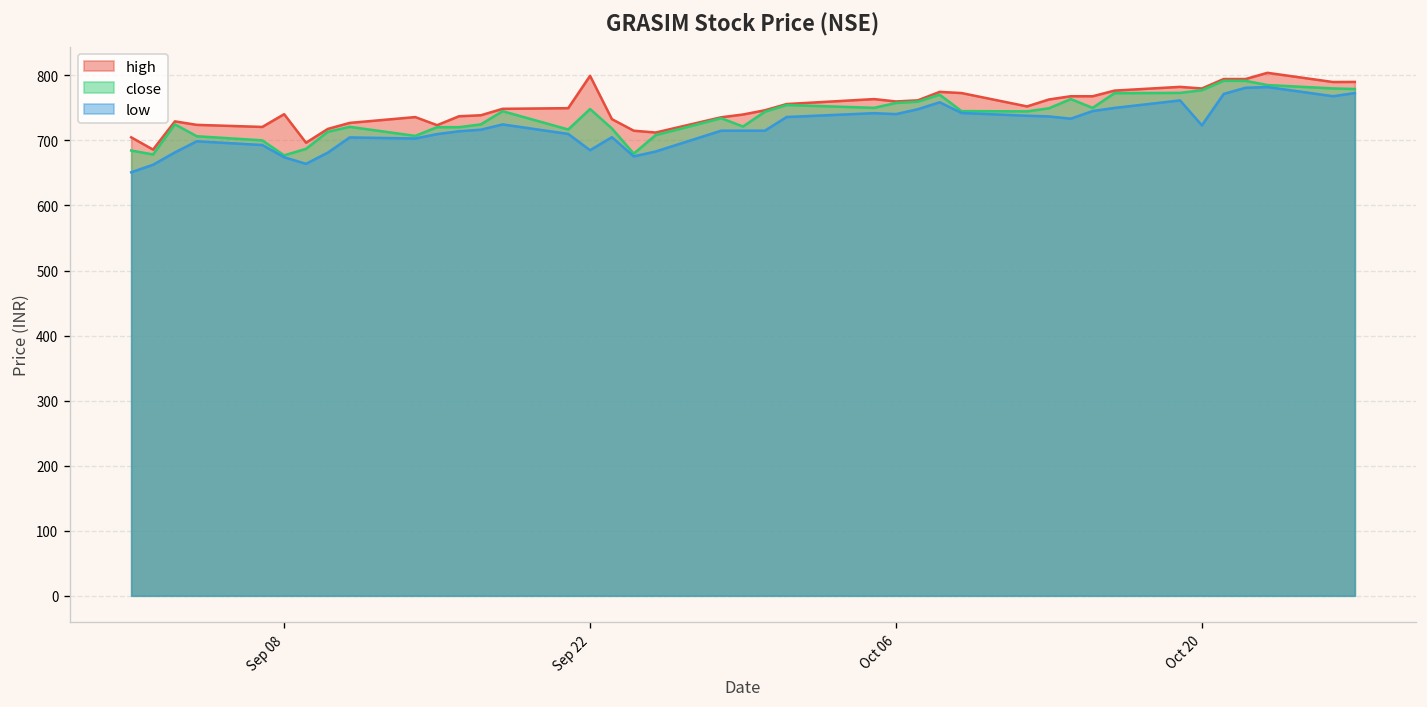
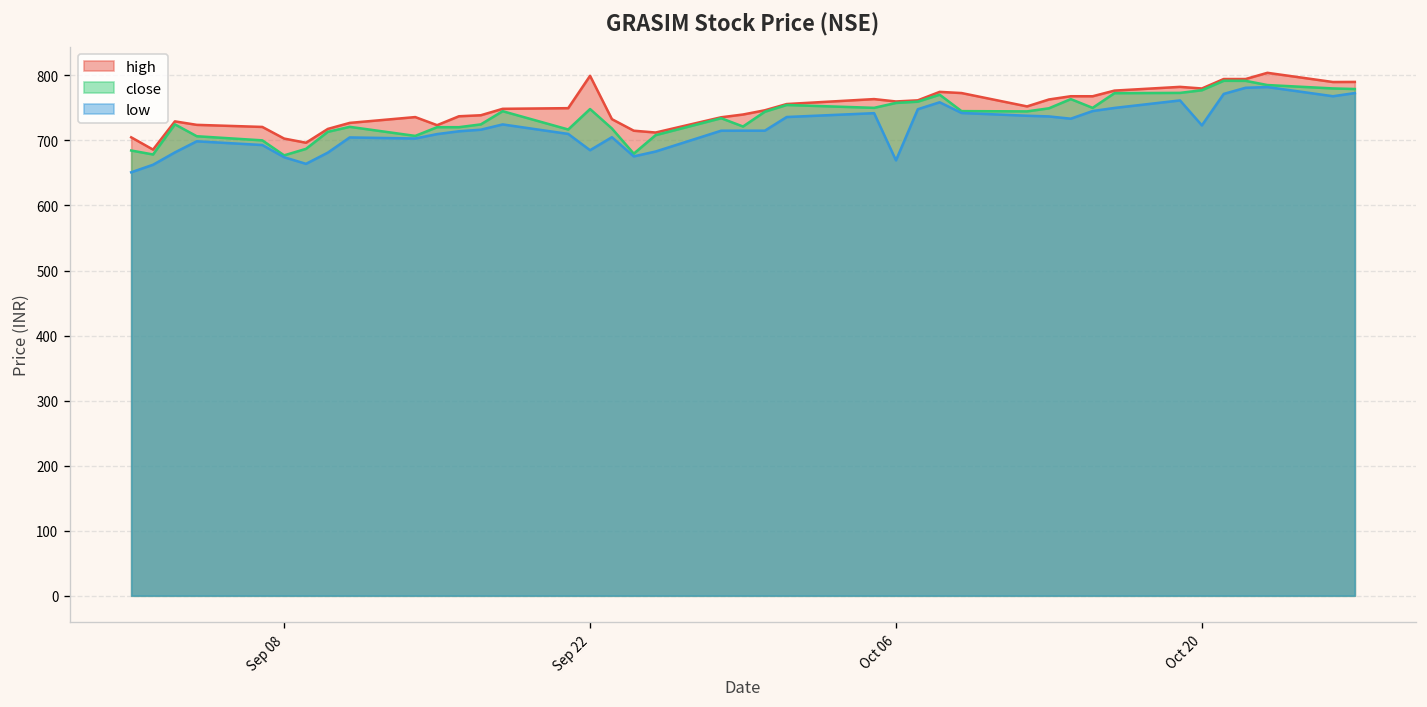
  {
    "high": {
-     "Sep 08": 740,
+     "Sep 08": 700,
      "Sep 22": 800
    },
    "close": {
      "Sep 22": 750
    },
    "low": {
      "Sep 22": 690,
-     "Oct 06": 740,
+     "Oct 06": 670,
      "Oct 20": 720
    }
  }
